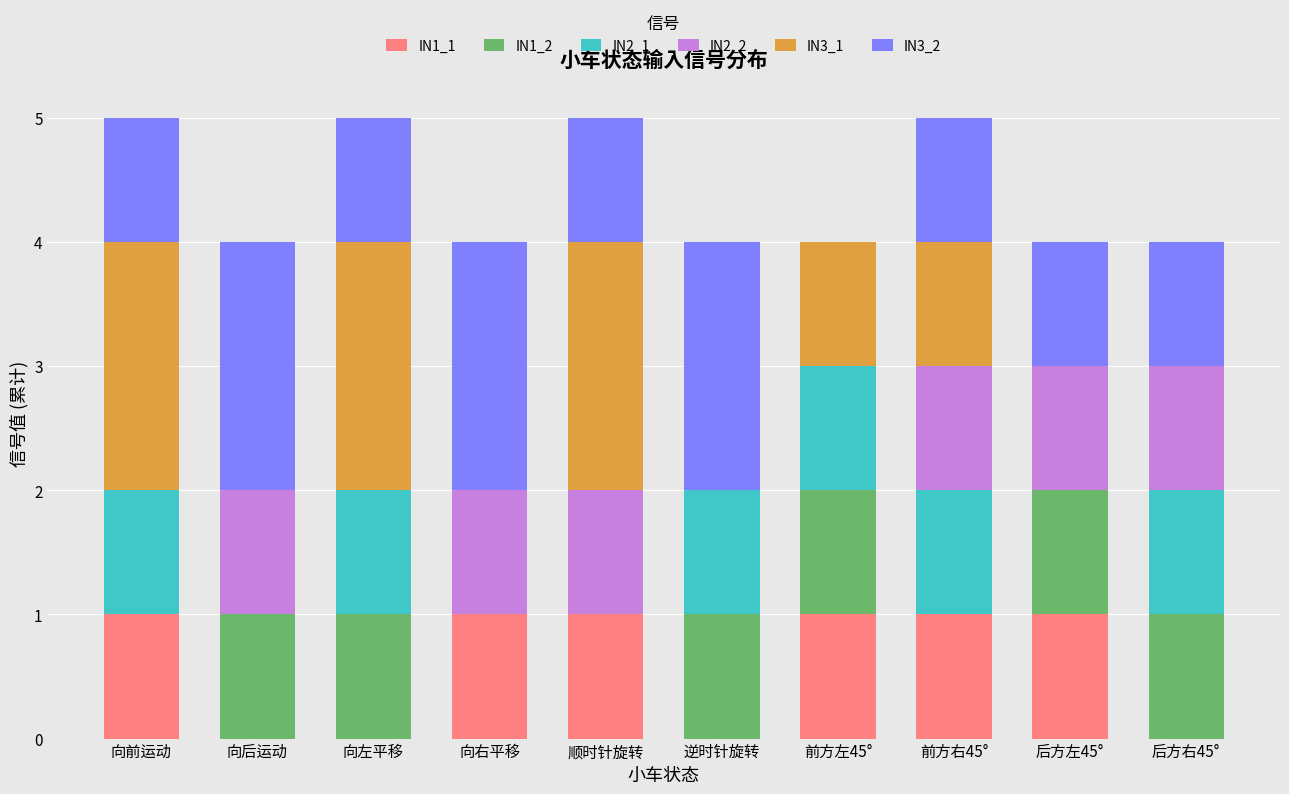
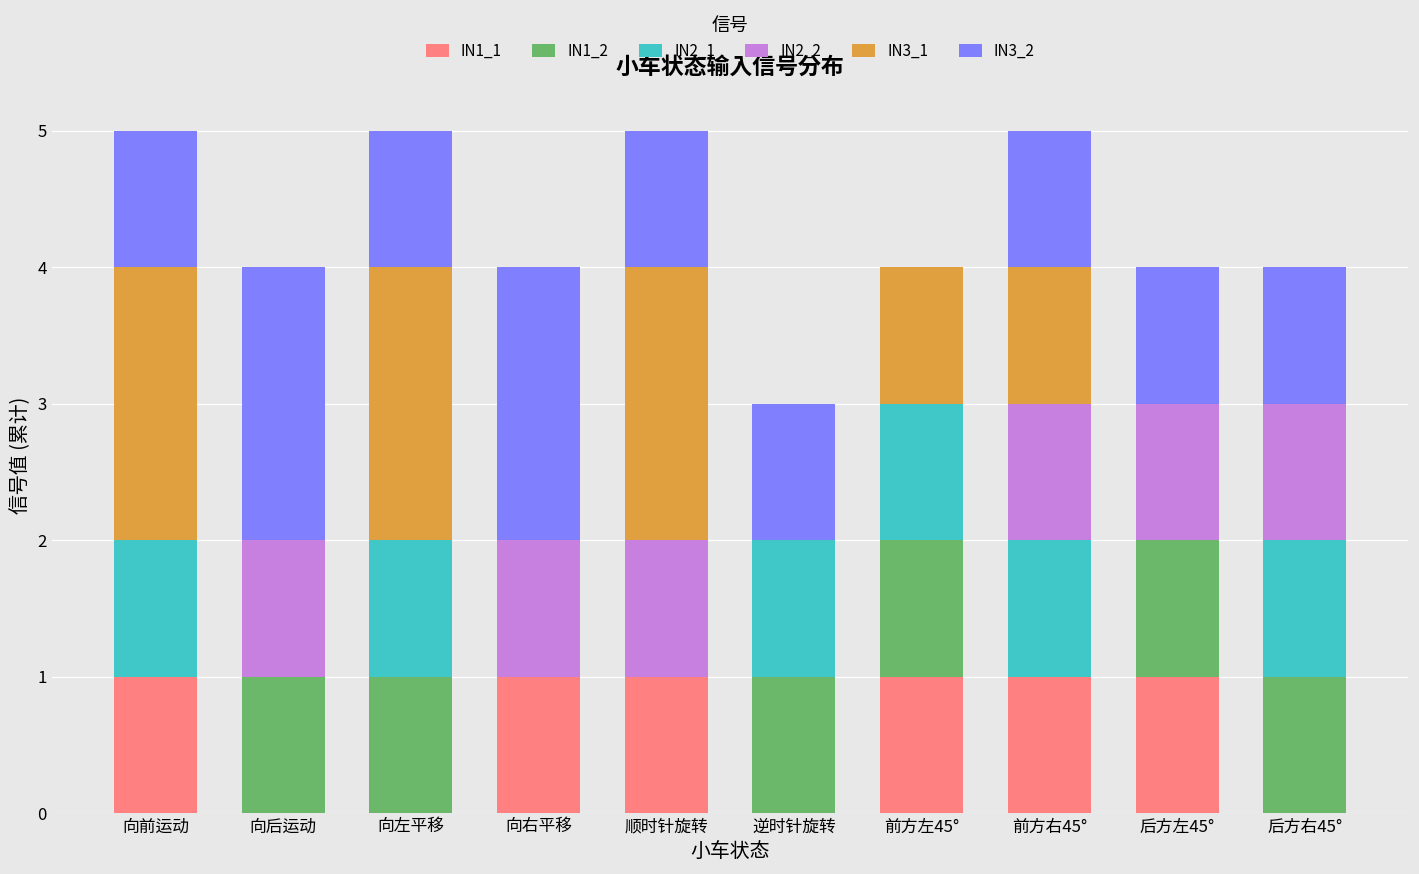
  {
    "IN1_1": {
      "向前运动": 1,
      "向后运动": 0,
      "向左平移": 0,
      "向右平移": 1,
      "顺时针旋转": 1,
      "逆时针旋转": 0,
      "前方左45°": 1,
      "前方右45°": 1,
      "后方左45°": 1,
      "后方右45°": 0
    },
    "IN2_1": {
      "向前运动": 1,
      "向后运动": 0,
      "向左平移": 1,
      "向右平移": 0,
      "顺时针旋转": 0,
      "逆时针旋转": 1,
      "前方左45°": 1,
      "前方右45°": 1,
      "后方左45°": 0,
      "后方右45°": 1
    },
    "IN2_2": {
      "向前运动": 0,
      "向后运动": 1,
      "向左平移": 0,
      "向右平移": 1,
      "顺时针旋转": 1,
      "逆时针旋转": 0,
      "前方左45°": 0,
      "前方右45°": 1,
      "后方左45°": 1,
      "后方右45°": 1
    },
    "IN3_1": {
      "向前运动": 2,
      "向后运动": 0,
      "向左平移": 2,
      "向右平移": 0,
      "顺时针旋转": 2,
      "逆时针旋转": 0,
      "前方左45°": 1,
      "前方右45°": 1,
      "后方左45°": 0,
      "后方右45°": 0
    },
    "IN3_2": {
      "向前运动": 1,
      "向后运动": 2,
      "向左平移": 1,
      "向右平移": 2,
      "顺时针旋转": 1,
-     "逆时针旋转": 2,
+     "逆时针旋转": 1,
      "前方左45°": 0,
      "前方右45°": 1,
      "后方左45°": 1,
      "后方右45°": 1
    }
  }
